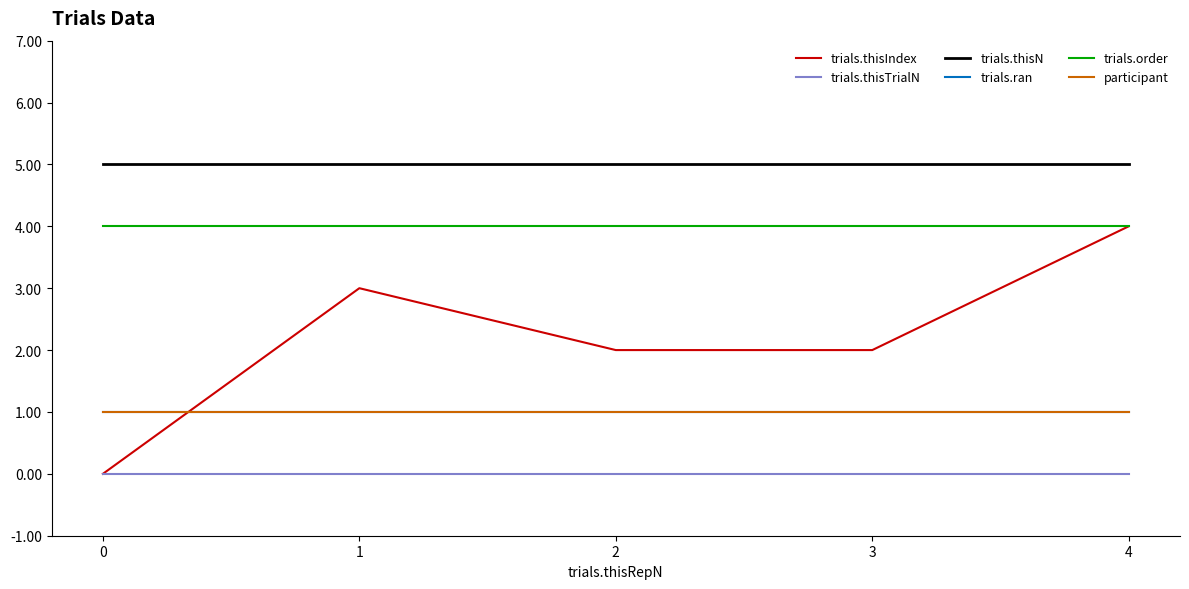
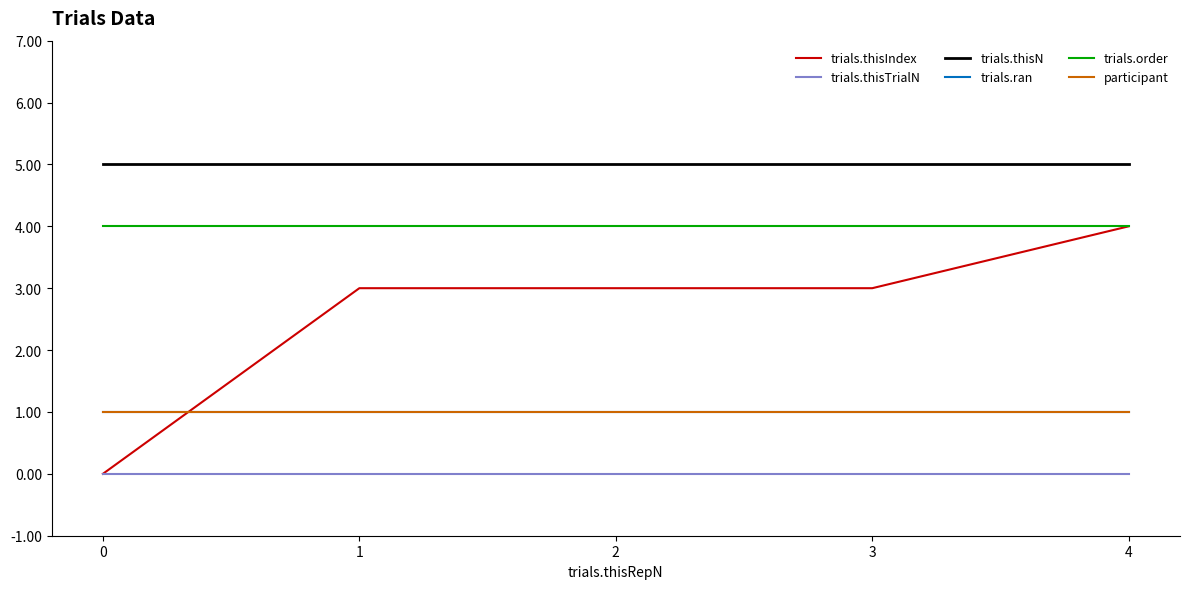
  {
    "trials.thisIndex": {
      "1": 3,
-     "2": 2,
-     "3": 2
+     "2": 3,
+     "3": 3
    },
    "trials.thisTrialN": {
      "1": 0,
      "2": 0,
      "3": 0,
      "4": 0
    },
    "trials.thisN": {
      "0": 5,
      "1": 5,
      "2": 5,
      "3": 5,
      "4": 5
    },
    "participant": {
      "0": 1,
      "1": 1,
      "2": 1,
      "3": 1,
      "4": 1
    },
    "trials.order": {
      "0": 4,
      "1": 4,
      "2": 4,
      "3": 4
    }
  }
